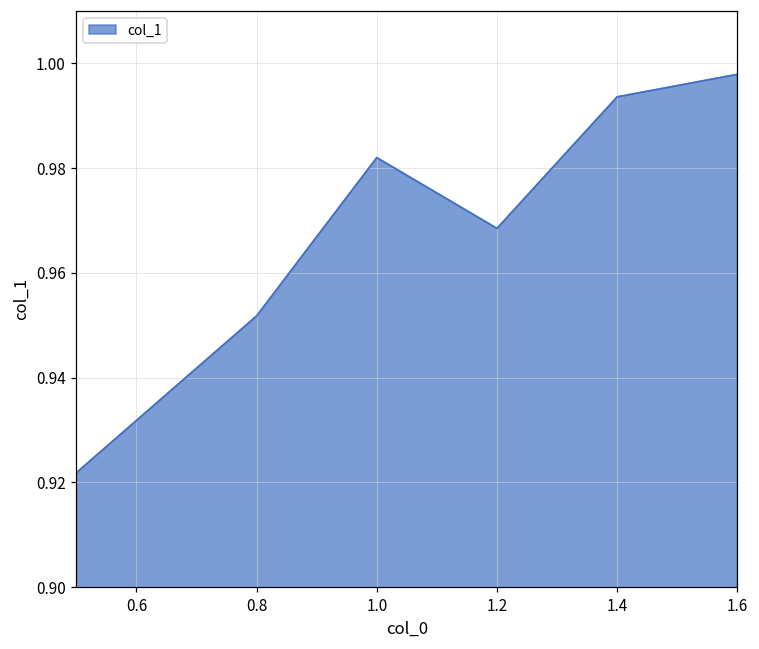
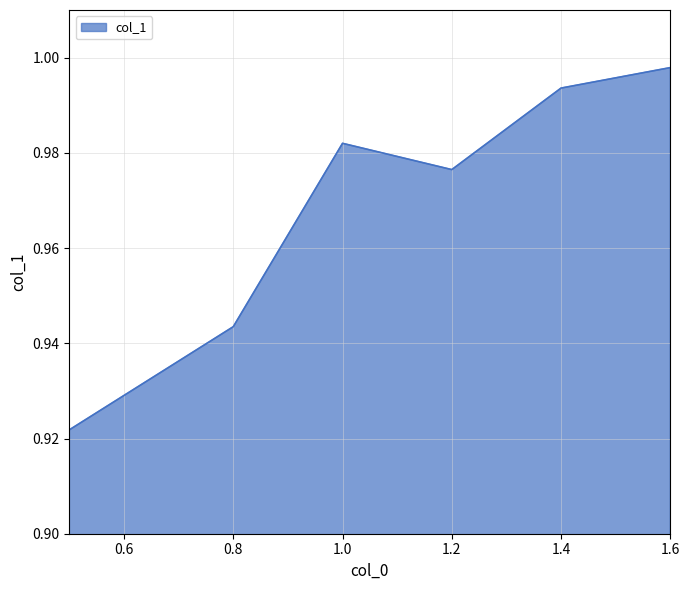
  {
-   "0.8": 0.952,
+   "0.8": 0.943,
    "1.0": 0.982,
-   "1.2": 0.968,
+   "1.2": 0.976,
    "1.4": 0.994,
    "1.6": 0.998
  }
